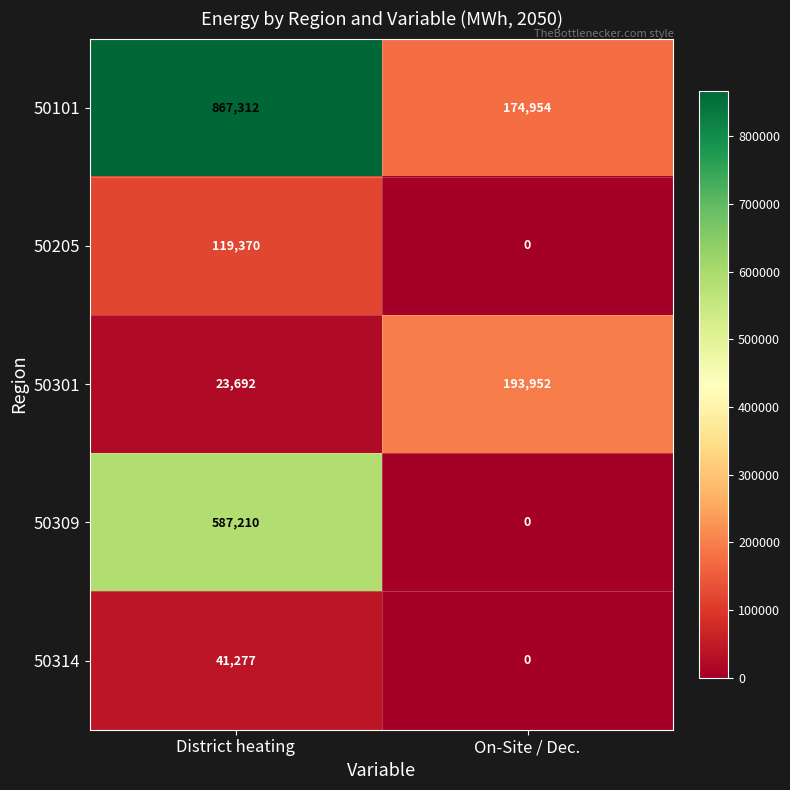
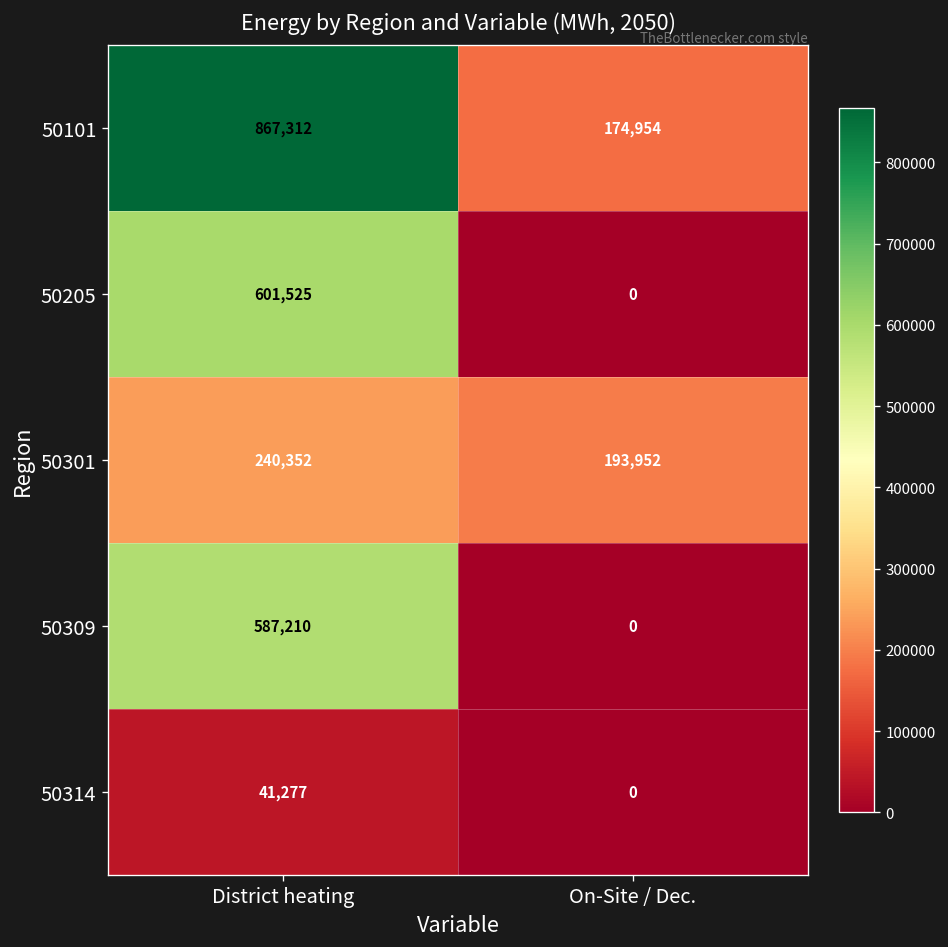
  {
    "50101": {
      "District heating": "867,312",
      "On-Site / Dec.": "174,954"
    },
    "50205": {
-     "District heating": "119,370",
+     "District heating": "601,525",
      "On-Site / Dec.": "0"
    },
    "50301": {
-     "District heating": "23,692",
+     "District heating": "240,352",
      "On-Site / Dec.": "193,952"
    },
    "50309": {
      "District heating": "587,210",
      "On-Site / Dec.": "0"
    },
    "50314": {
      "District heating": "41,277",
      "On-Site / Dec.": "0"
    }
  }
